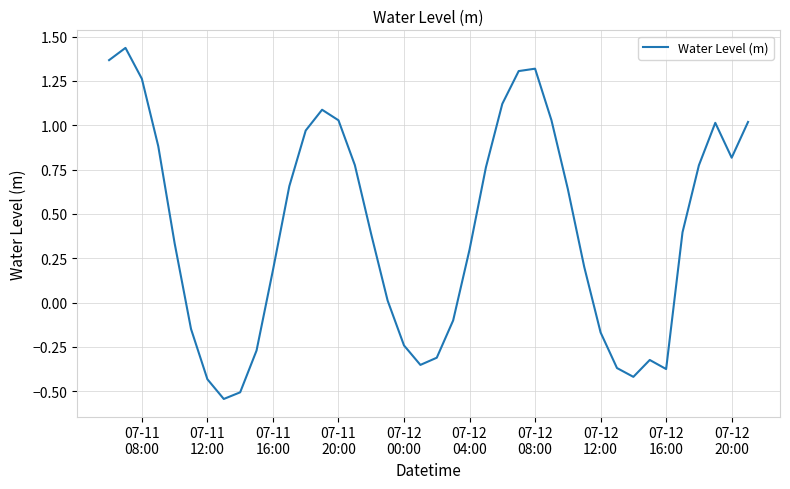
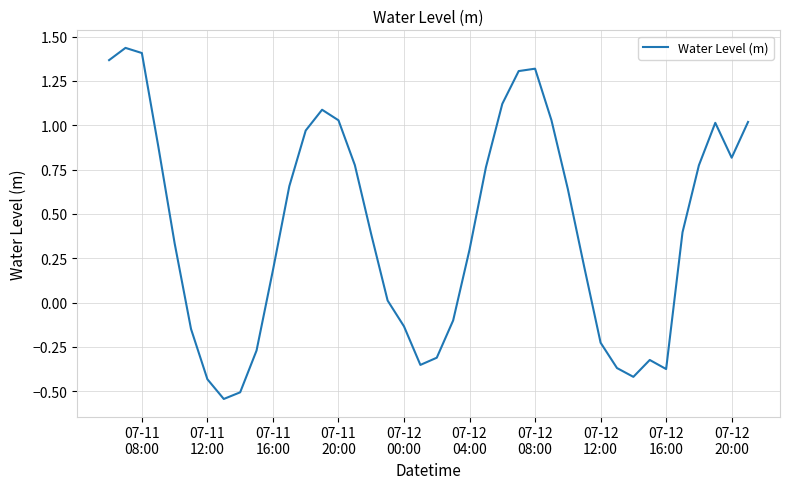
  {
-   "07-11 08:00": 1.26,
+   "07-11 08:00": 1.41,
    "07-11 12:00": -0.43,
    "07-11 16:00": 0.18,
    "07-11 20:00": 1.03,
-   "07-12 00:00": -0.24,
+   "07-12 00:00": -0.13,
    "07-12 04:00": 0.30,
    "07-12 08:00": 1.32,
-   "07-12 12:00": -0.17,
+   "07-12 12:00": -0.23,
    "07-12 16:00": -0.37,
    "07-12 20:00": 0.82
  }
